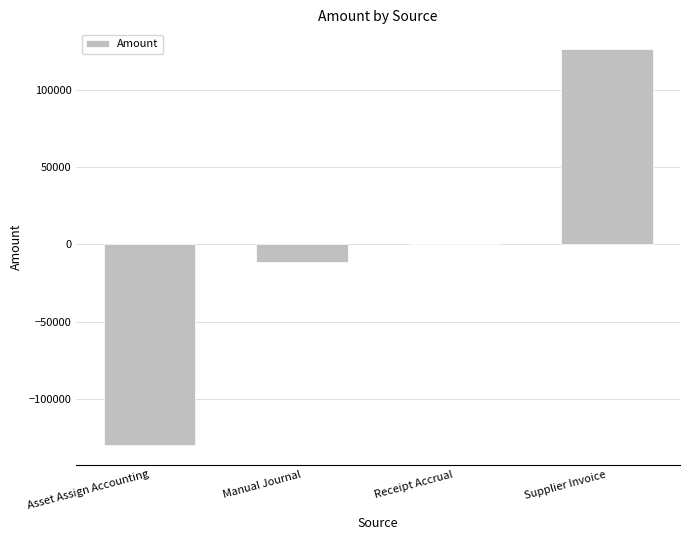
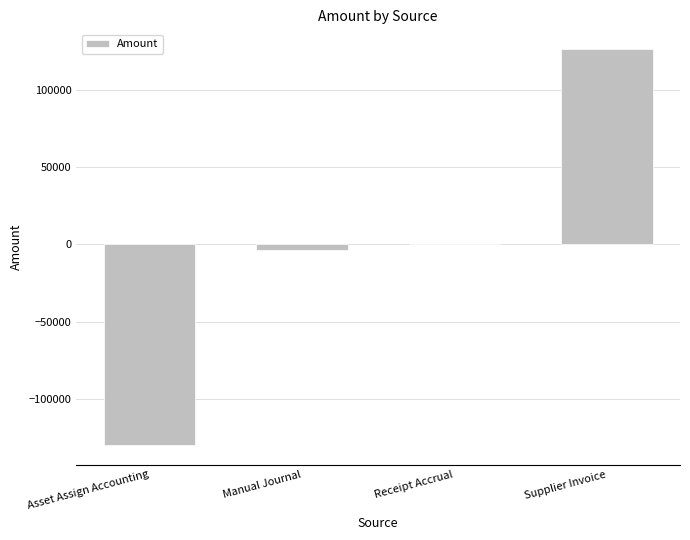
  {
    "Asset Assign Accounting": -130000,
-   "Manual Journal": -11000,
+   "Manual Journal": -3000,
    "Supplier Invoice": 126000
  }
